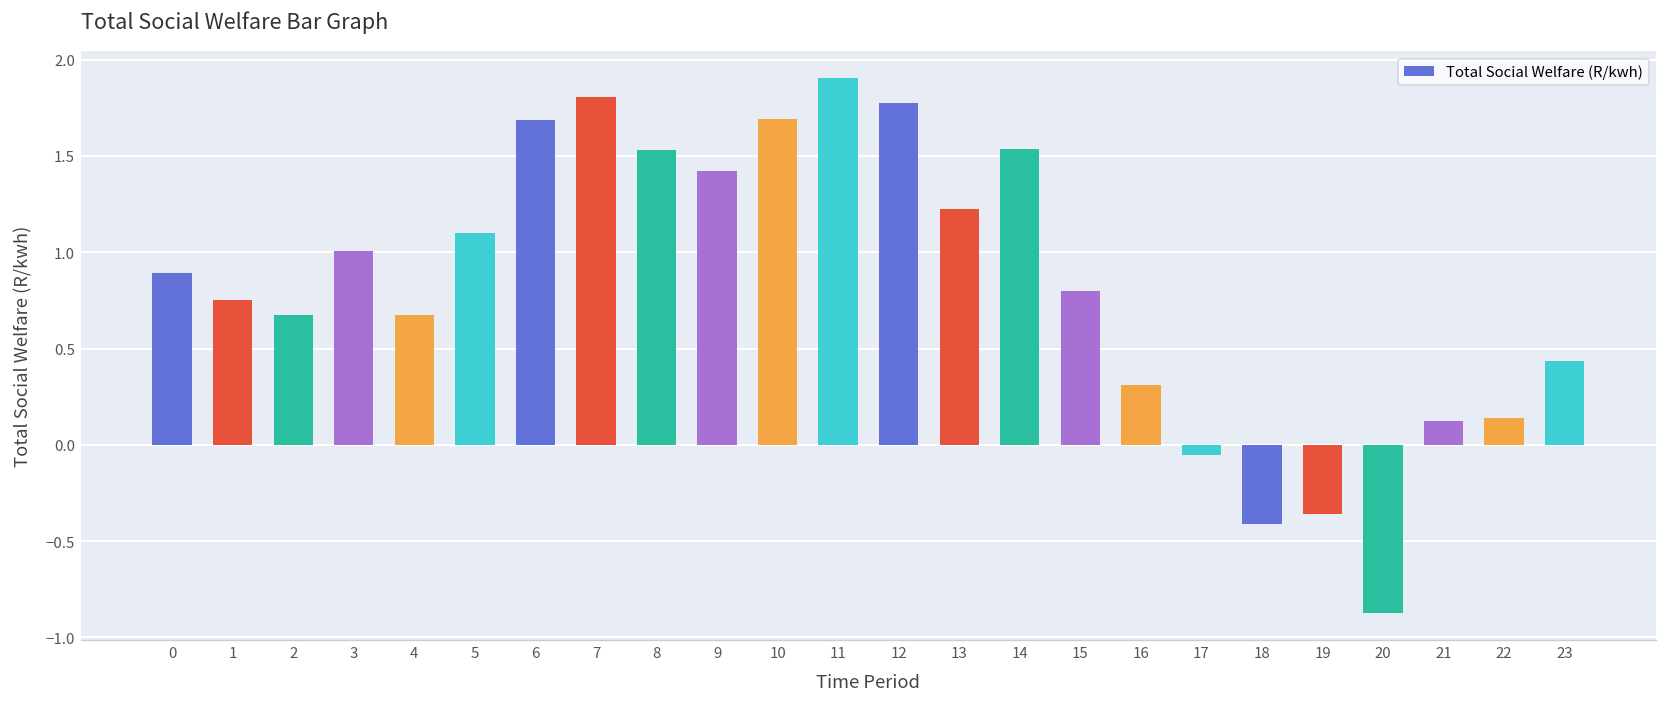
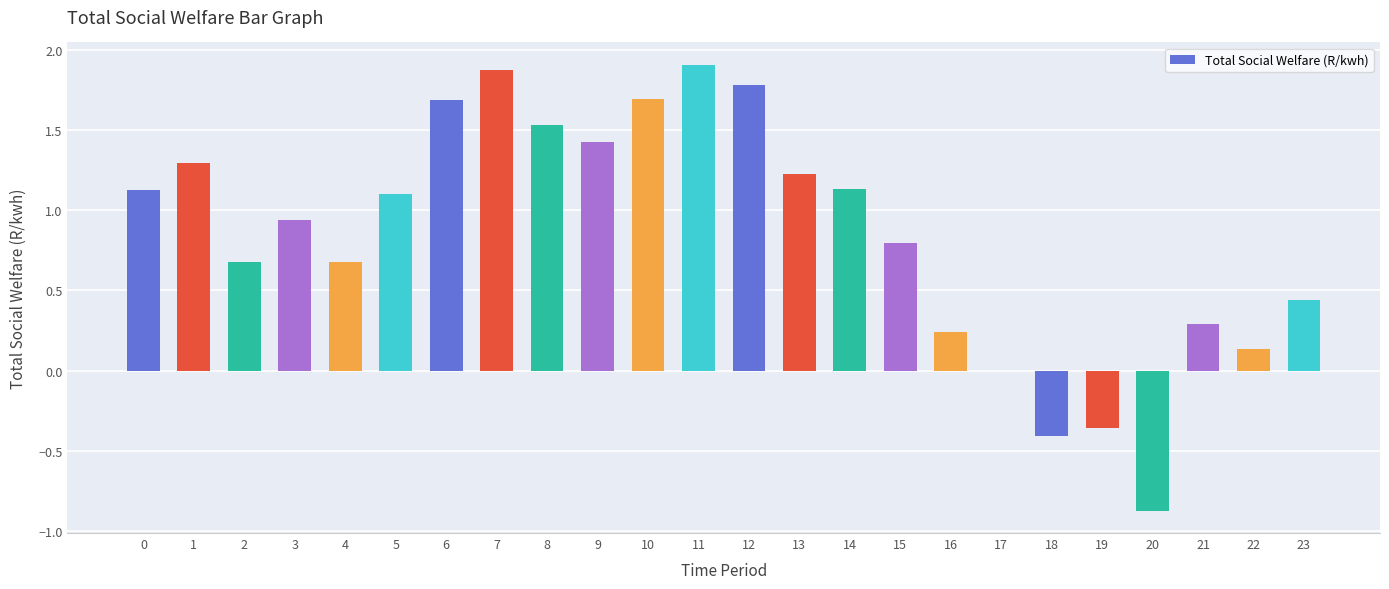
  {
-   "0": 0.89,
-   "1": 0.75,
+   "0": 1.12,
+   "1": 1.29,
    "2": 0.67,
-   "3": 1.01,
+   "3": 0.94,
    "4": 0.67,
    "5": 1.10,
    "6": 1.69,
-   "7": 1.81,
+   "7": 1.87,
    "8": 1.53,
    "9": 1.42,
    "10": 1.69,
    "11": 1.91,
    "12": 1.78,
    "13": 1.22,
-   "14": 1.54,
+   "14": 1.13,
    "15": 0.80,
-   "16": 0.31,
-   "17": -0.05,
+   "16": 0.24,
+   "17": 0.00,
    "18": -0.41,
    "19": -0.36,
    "20": -0.87,
-   "21": 0.12,
+   "21": 0.29,
    "22": 0.14,
    "23": 0.44
  }
